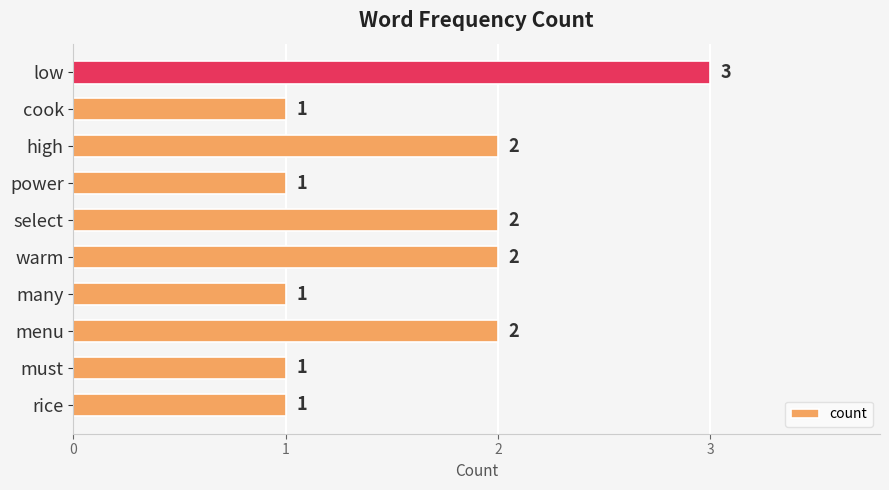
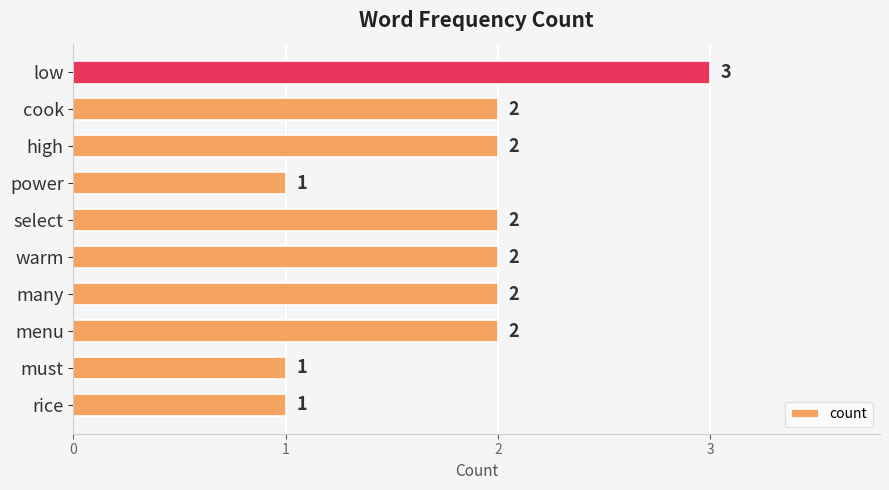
  {
    "low": 3,
-   "cook": 1,
+   "cook": 2,
    "high": 2,
    "power": 1,
    "select": 2,
    "warm": 2,
-   "many": 1,
+   "many": 2,
    "menu": 2,
    "must": 1,
    "rice": 1
  }
